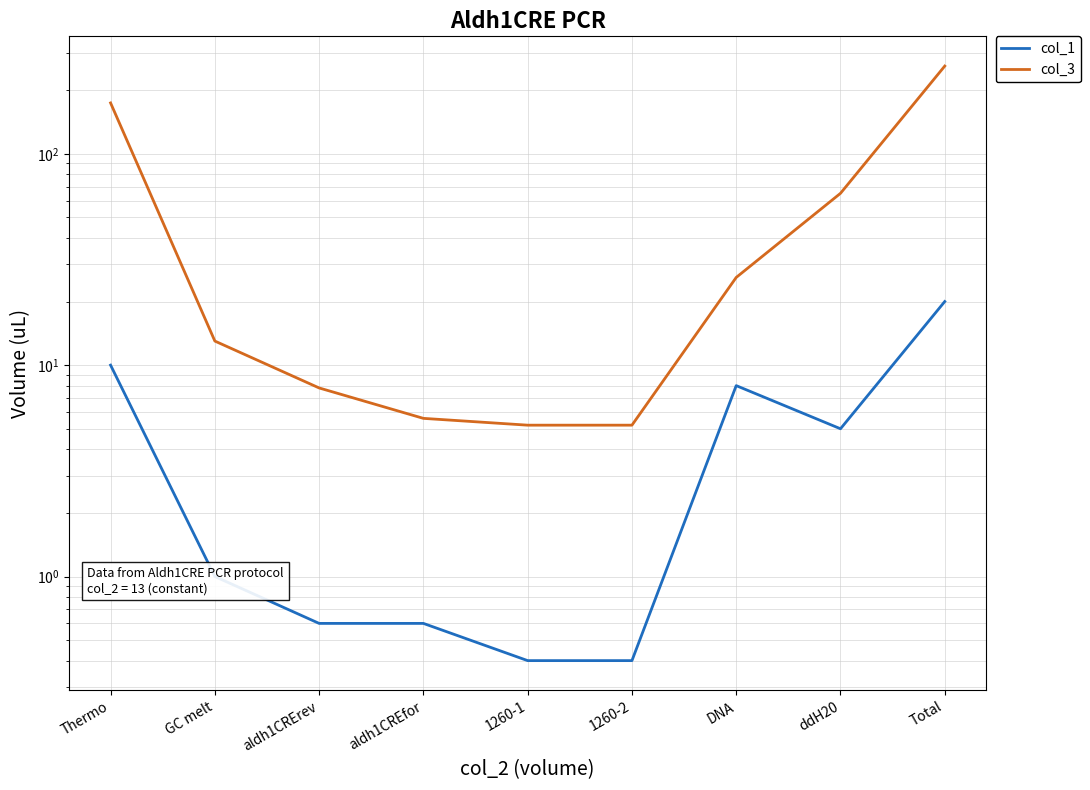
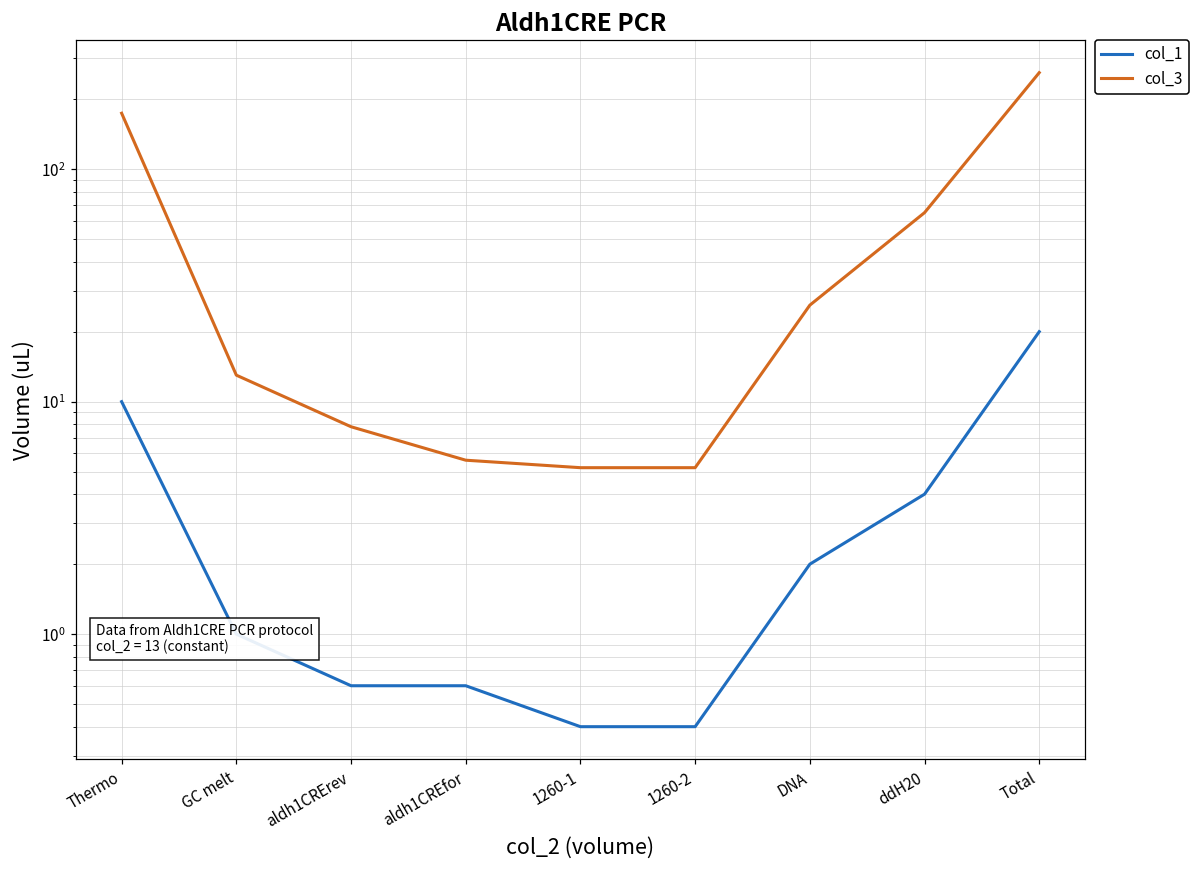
  {
    "col_1": {
      "Thermo": 10,
      "aldh1CRErev": 0.60,
      "aldh1CREfor": 0.60,
      "1260-1": 0.40,
      "1260-2": 0.40,
-     "DNA": 8,
-     "ddH20": 5,
+     "DNA": 2,
+     "ddH20": 4,
      "Total": 20
    },
    "col_3": {
      "Thermo": 170,
      "GC melt": 13,
      "aldh1CRErev": 8,
      "aldh1CREfor": 5.6,
      "1260-1": 5.2,
      "1260-2": 5.2,
      "DNA": 26,
      "ddH20": 65,
      "Total": 260
    }
  }
